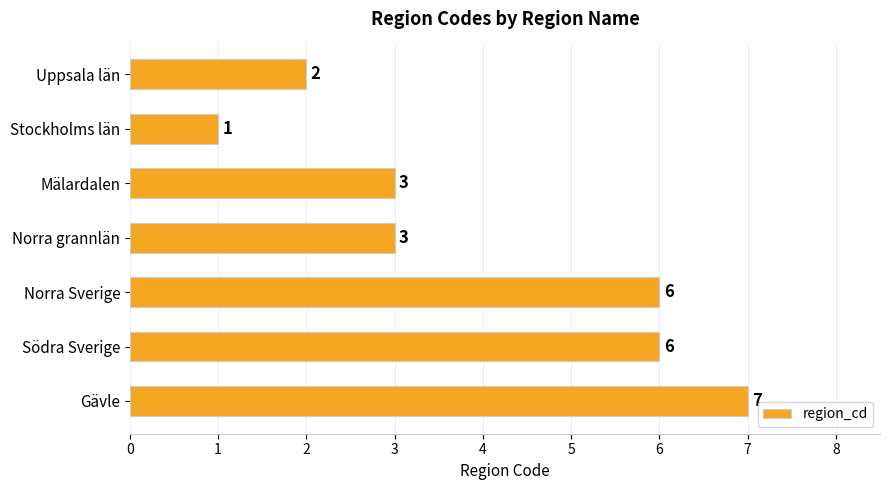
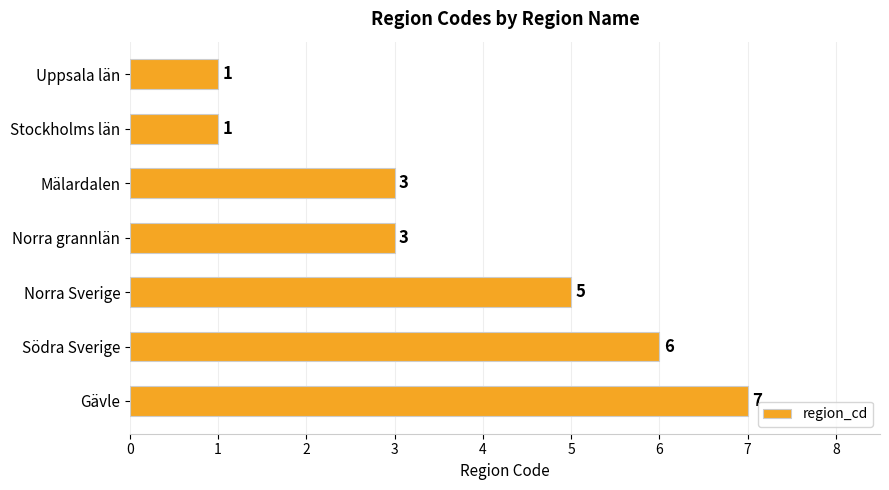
  {
-   "Uppsala län": 2,
+   "Uppsala län": 1,
    "Stockholms län": 1,
    "Mälardalen": 3,
    "Norra grannlän": 3,
-   "Norra Sverige": 6,
+   "Norra Sverige": 5,
    "Södra Sverige": 6
  }
